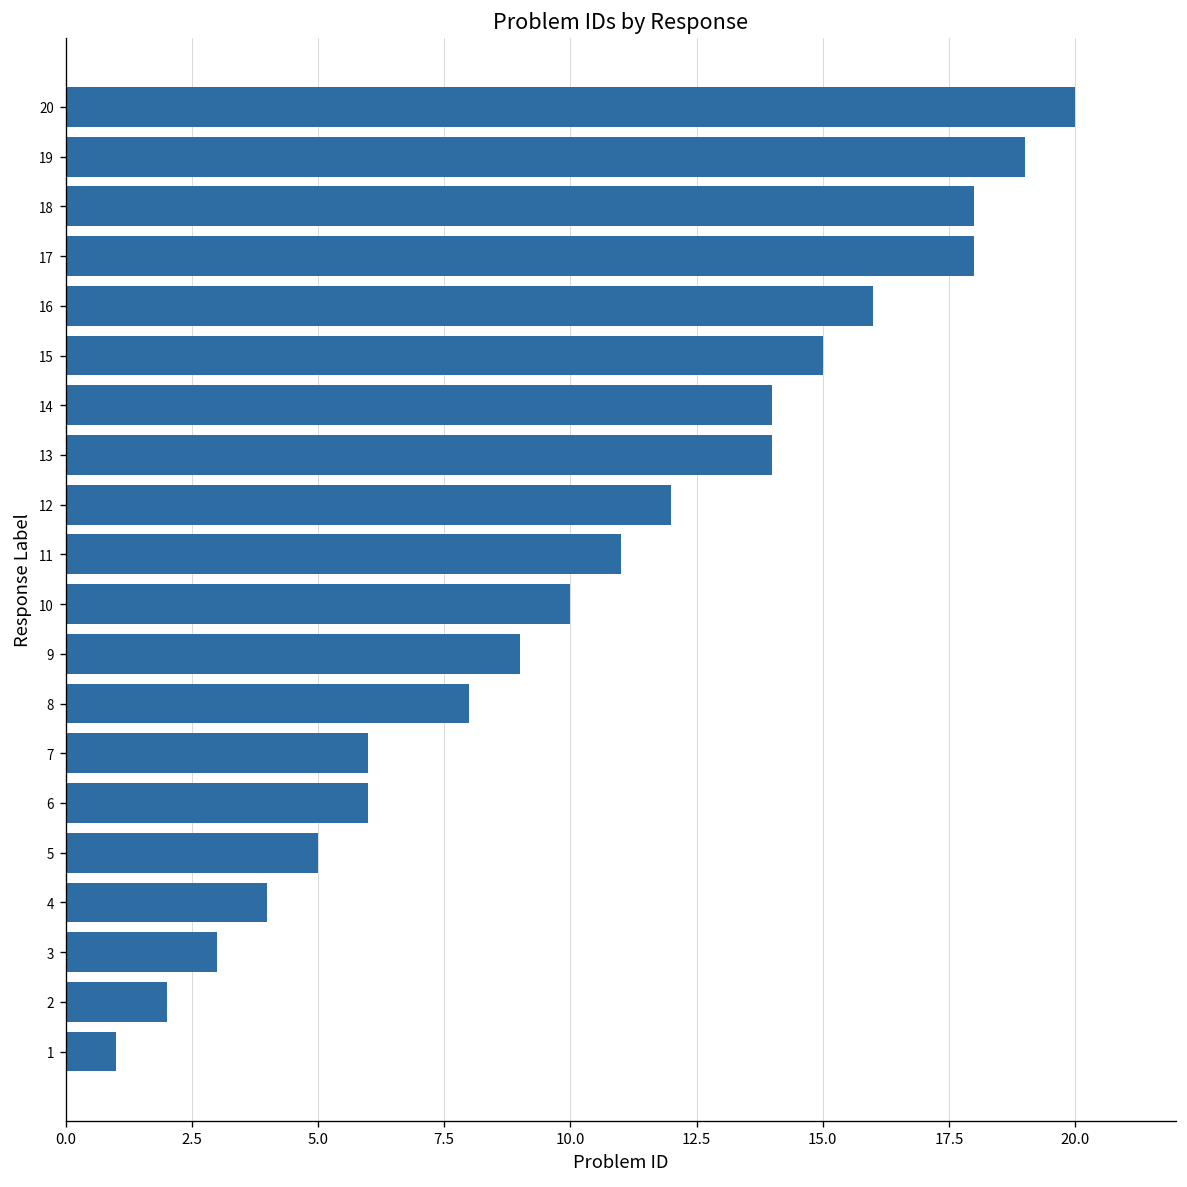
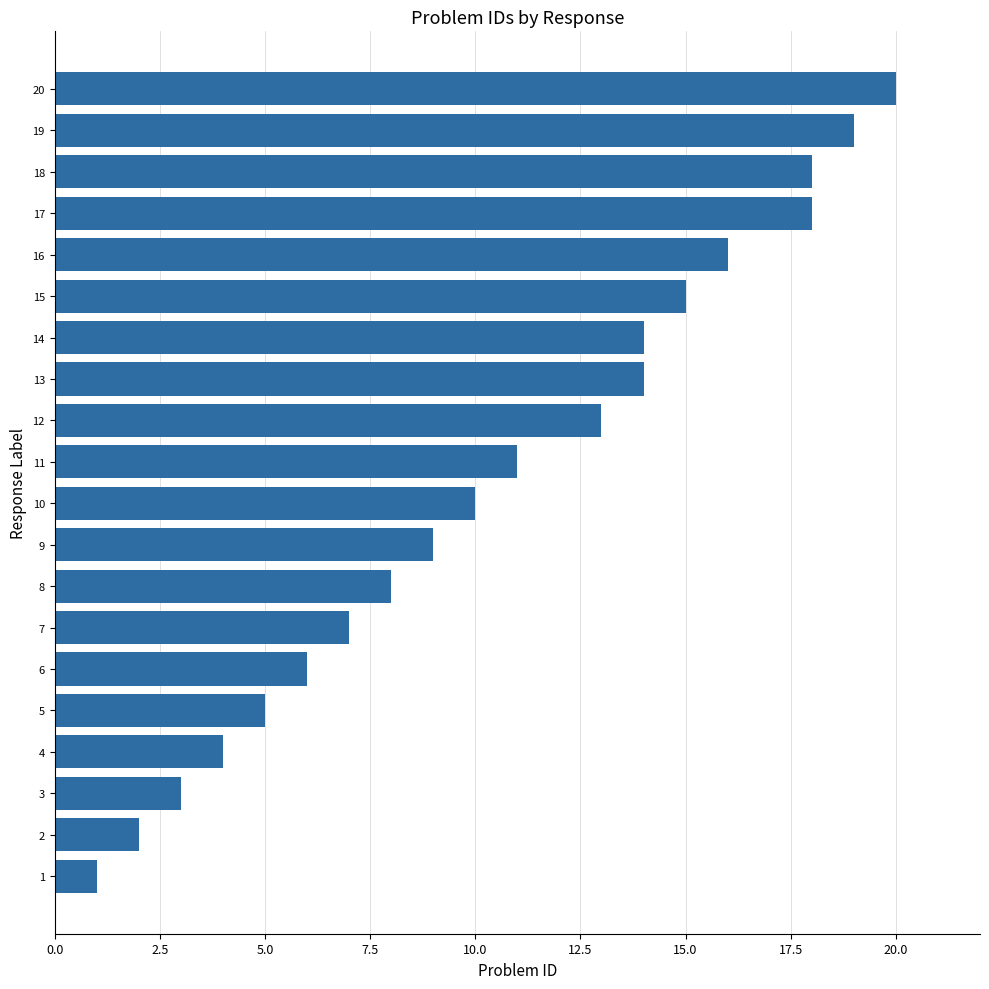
  {
    "20": 20,
    "19": 19,
    "18": 18,
    "17": 18,
    "16": 16,
    "15": 15,
    "14": 14,
    "13": 14,
-   "12": 12,
+   "12": 13,
    "11": 11,
    "10": 10,
    "9": 9,
    "8": 8,
-   "7": 6,
+   "7": 7,
    "6": 6,
    "5": 5,
    "4": 4,
    "3": 3,
    "2": 2,
    "1": 1
  }
